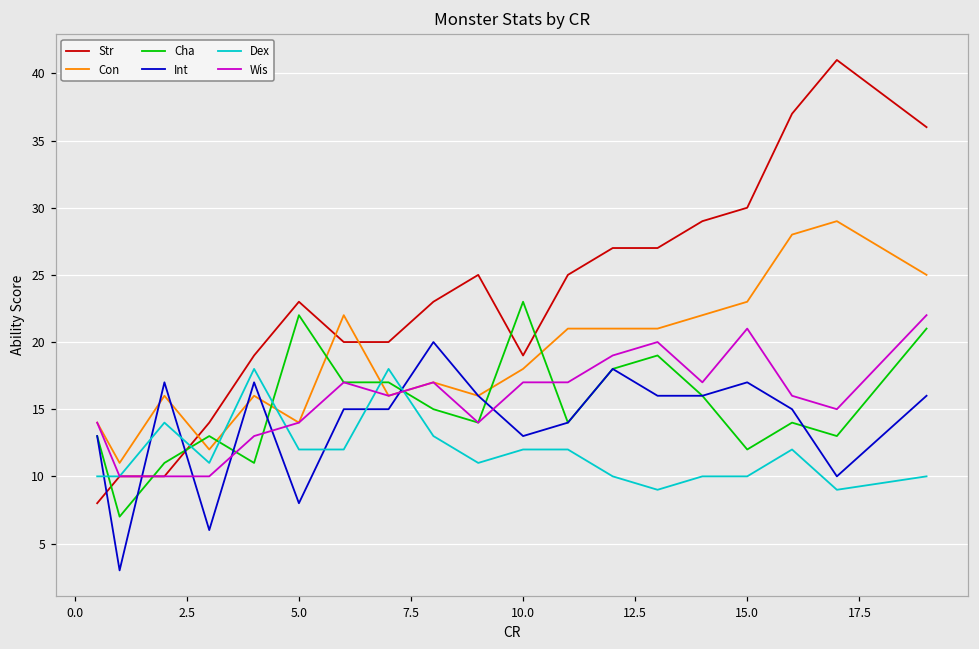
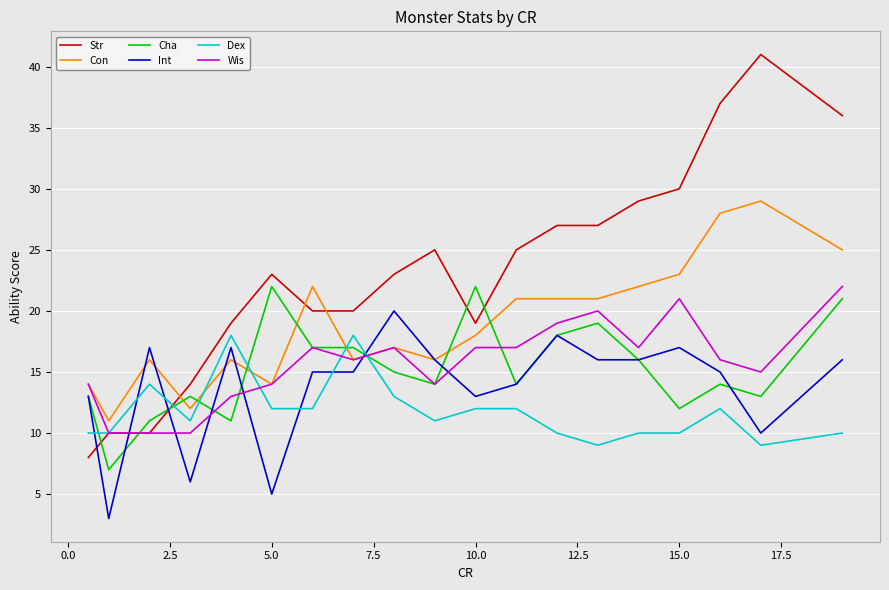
  {
    "Str": {
      "5.0": 23,
      "10.0": 19,
      "15.0": 30
    },
    "Con": {
      "10.0": 18,
      "15.0": 23
    },
    "Cha": {
      "5.0": 22,
-     "10.0": 23,
+     "10.0": 22,
      "15.0": 12
    },
    "Int": {
-     "5.0": 8,
+     "5.0": 5,
      "10.0": 13,
      "15.0": 17
    },
    "Dex": {
      "5.0": 12,
      "10.0": 12,
      "15.0": 10
    },
    "Wis": {
      "10.0": 17,
      "15.0": 21
    }
  }
